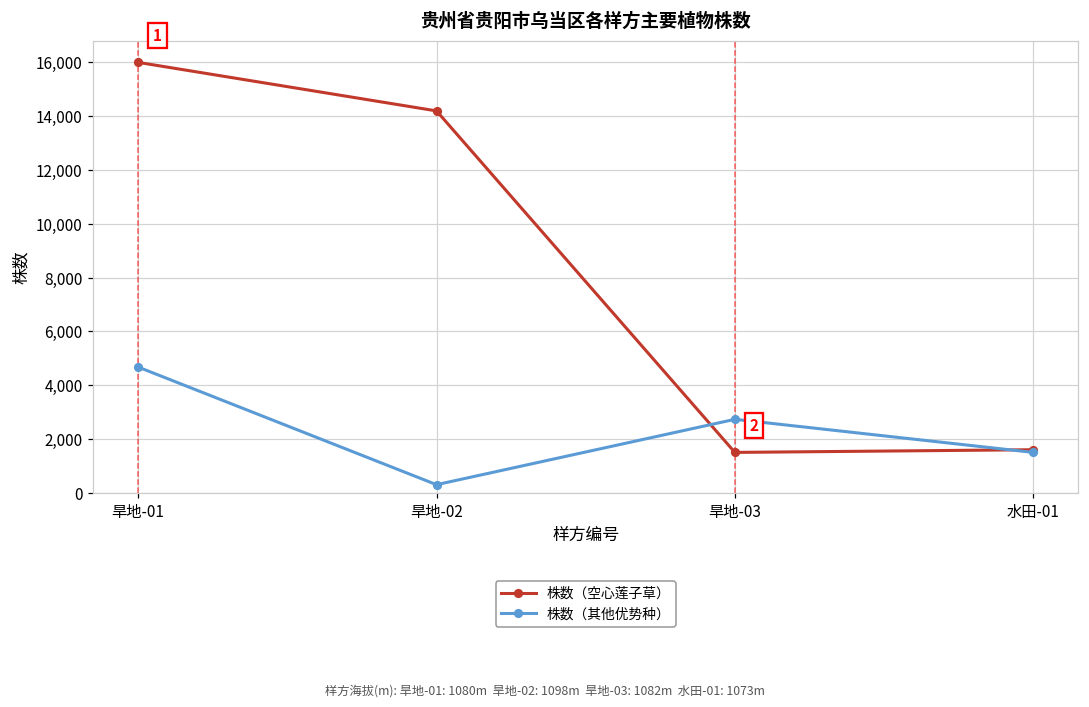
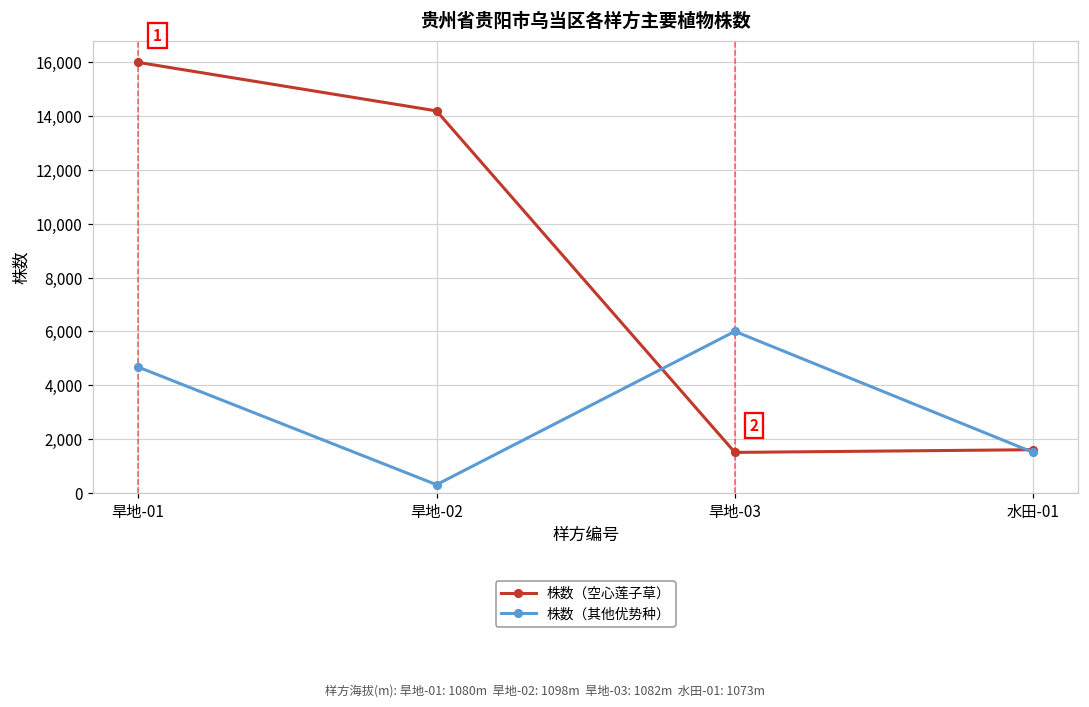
  {
    "株数（空心莲子草）": {
      "旱地-02": "14,200"
    },
    "株数（其他优势种）": {
      "旱地-01": "4,700",
      "旱地-02": "300",
-     "旱地-03": "2,700"
+     "旱地-03": "6,000"
    }
  }
